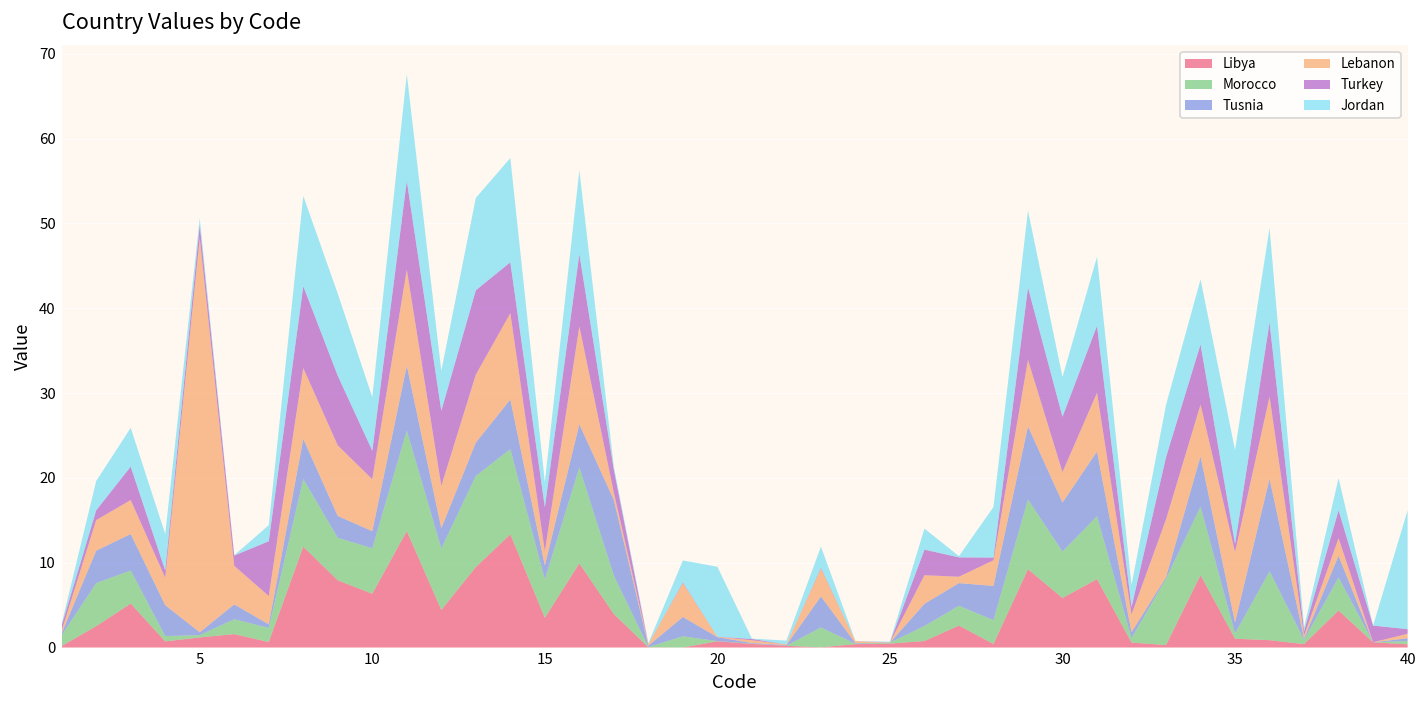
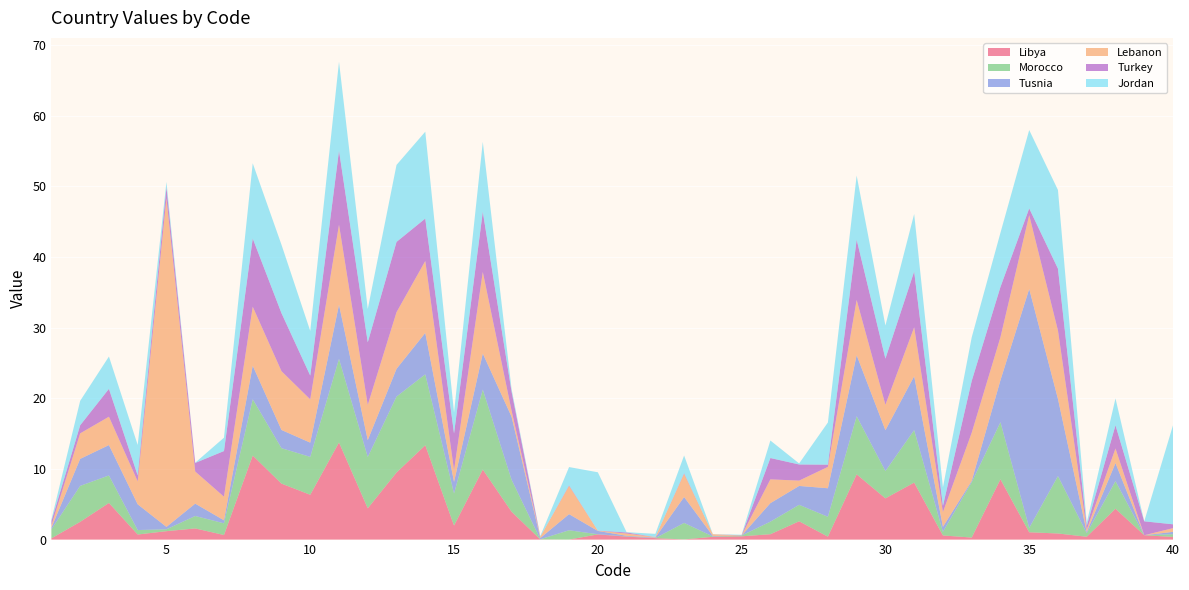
  {
    "Libya": {
      "10": 6,
-     "15": 4,
+     "15": 2,
      "30": 6,
      "35": 1,
      "40": 0
    },
    "Morocco": {
      "10": 5,
      "15": 5,
-     "30": 5,
+     "30": 4,
      "35": 1
    },
    "Tusnia": {
      "10": 2,
      "15": 2,
      "30": 6,
-     "35": 1
+     "35": 34
    },
    "Lebanon": {
      "5": 46,
      "10": 6,
      "15": 2,
      "30": 4,
-     "35": 8,
+     "35": 10,
      "40": 1
    },
    "Turkey": {
      "5": 2,
      "10": 3,
      "15": 5,
      "30": 7,
      "35": 1,
      "40": 1
    },
    "Jordan": {
      "5": 1,
      "10": 6,
      "15": 3,
      "20": 8,
      "30": 5,
      "35": 11,
      "40": 14
    }
  }
